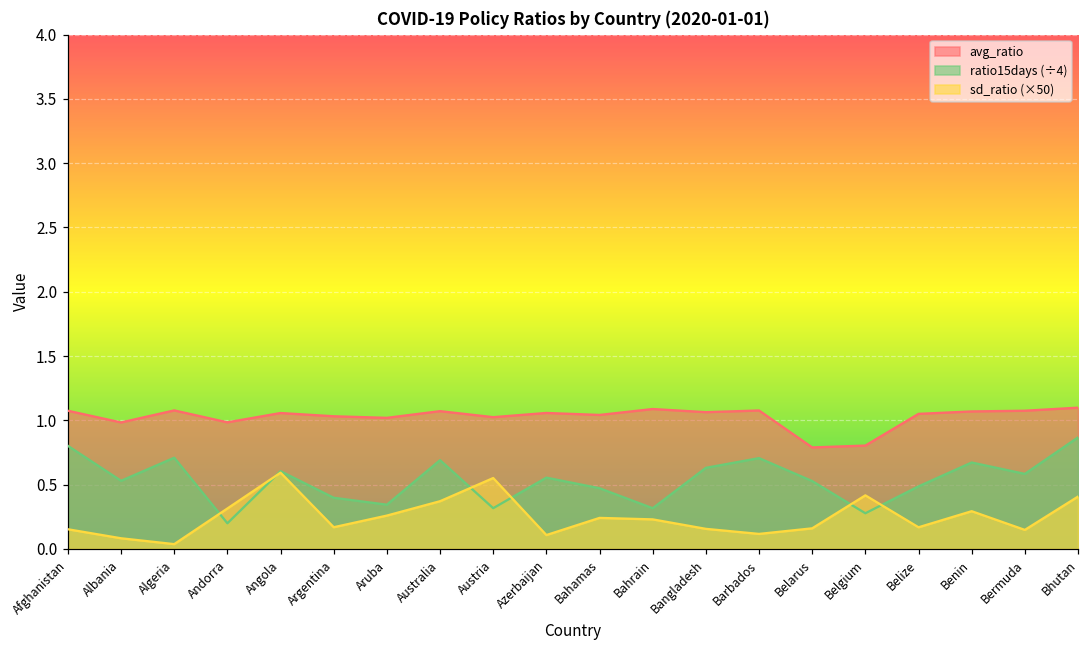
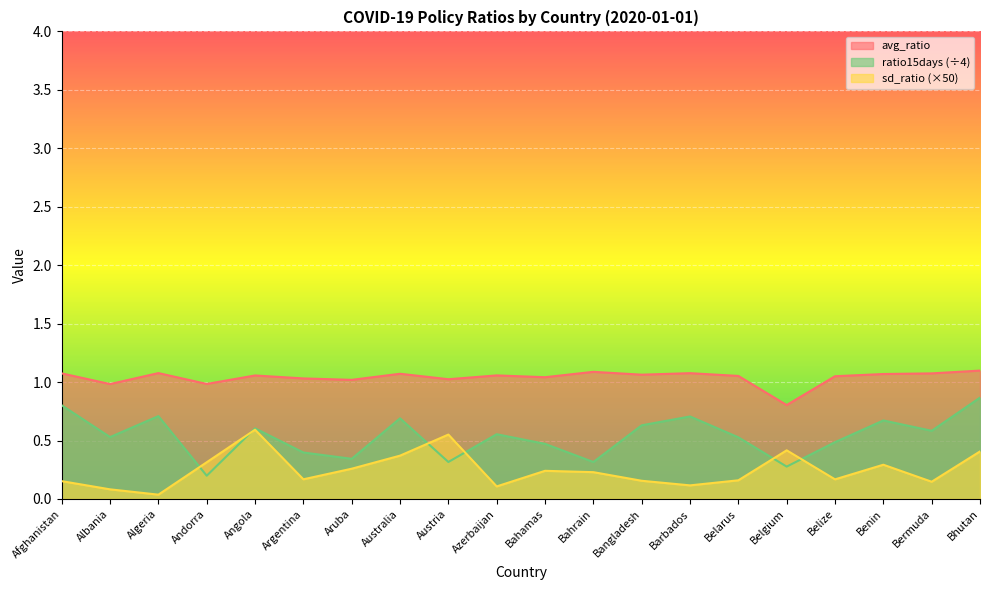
  {
    "avg_ratio": {
      "Afghanistan": 1.07,
      "Albania": 0.98,
      "Algeria": 1.08,
      "Andorra": 0.98,
      "Angola": 1.06,
      "Argentina": 1.03,
      "Aruba": 1.02,
      "Australia": 1.07,
      "Austria": 1.02,
      "Azerbaijan": 1.06,
      "Bahamas": 1.04,
      "Bahrain": 1.09,
      "Bangladesh": 1.06,
      "Barbados": 1.08,
-     "Belarus": 0.79,
+     "Belarus": 1.05,
      "Belgium": 0.80,
      "Belize": 1.05,
      "Benin": 1.07,
      "Bermuda": 1.07,
      "Bhutan": 1.10
    },
    "ratio15days (÷4)": {
      "Afghanistan": 0.80,
      "Albania": 0.53,
      "Algeria": 0.71,
      "Andorra": 0.20,
      "Argentina": 0.40,
      "Aruba": 0.34,
      "Australia": 0.69,
      "Austria": 0.32,
      "Azerbaijan": 0.55,
      "Bahamas": 0.47,
      "Bahrain": 0.32,
      "Bangladesh": 0.63,
      "Barbados": 0.71,
      "Belarus": 0.53,
      "Belgium": 0.28,
      "Belize": 0.49,
      "Benin": 0.67,
      "Bermuda": 0.58,
      "Bhutan": 0.87
    },
    "sd_ratio (×50)": {
      "Afghanistan": 0.15,
      "Albania": 0.08,
      "Algeria": 0.04,
      "Andorra": 0.31,
      "Argentina": 0.17,
      "Aruba": 0.26,
      "Australia": 0.37,
      "Austria": 0.55,
      "Azerbaijan": 0.11,
      "Bahamas": 0.24,
      "Bahrain": 0.23,
      "Bangladesh": 0.16,
      "Barbados": 0.12,
      "Belarus": 0.16,
      "Belgium": 0.42,
      "Belize": 0.17,
      "Benin": 0.29,
      "Bermuda": 0.15,
      "Bhutan": 0.41
    }
  }
